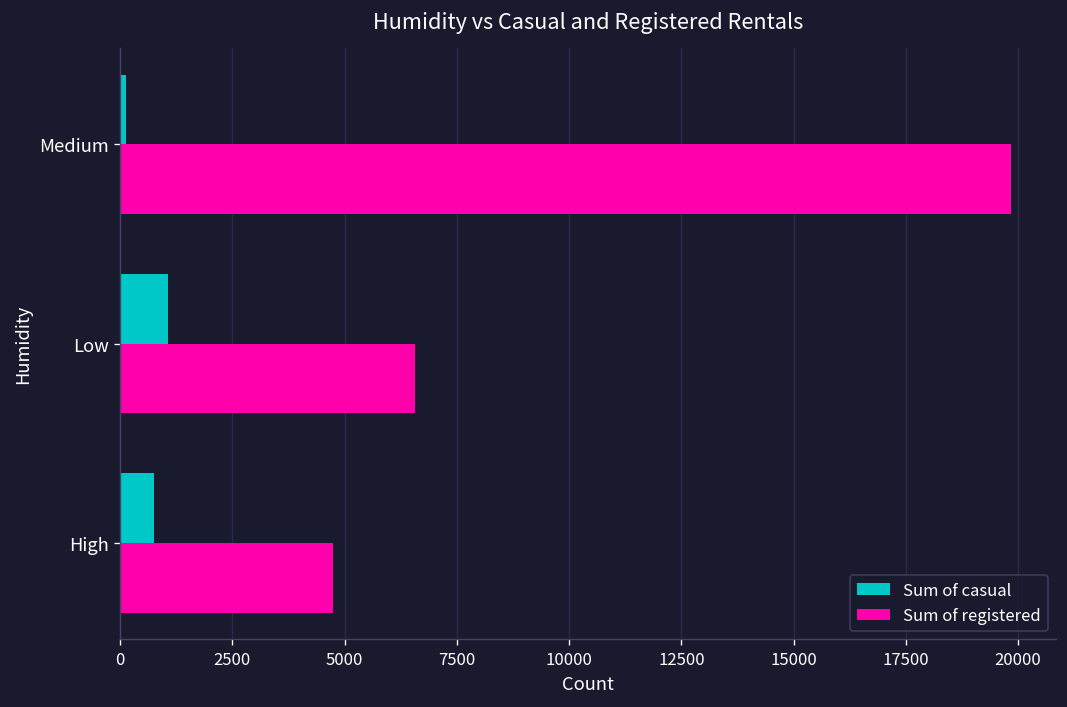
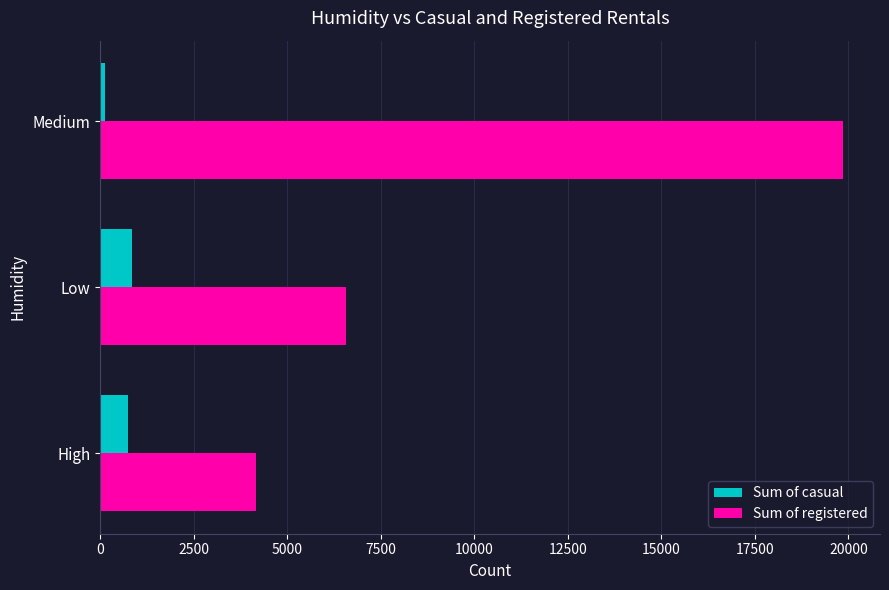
  {
    "Sum of casual": {
      "Medium": 100,
-     "Low": 1100,
+     "Low": 900,
      "High": 800
    },
    "Sum of registered": {
      "Medium": 19900,
      "Low": 6600,
-     "High": 4700
+     "High": 4200
    }
  }
